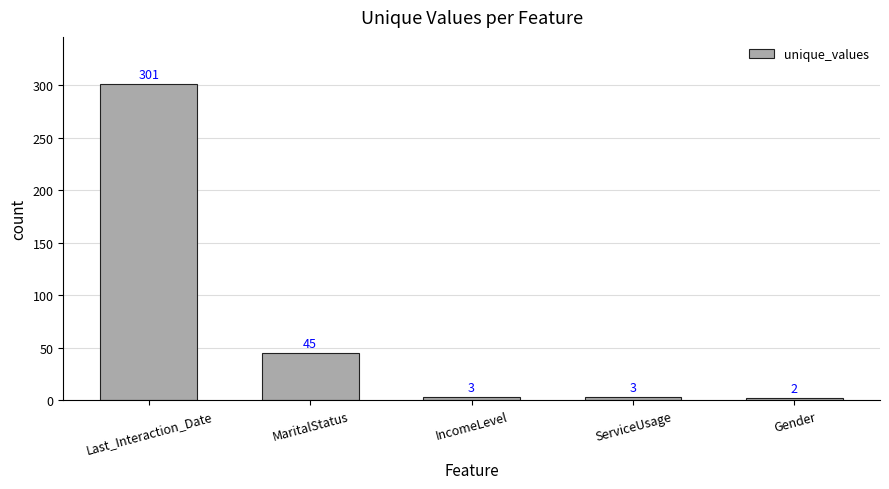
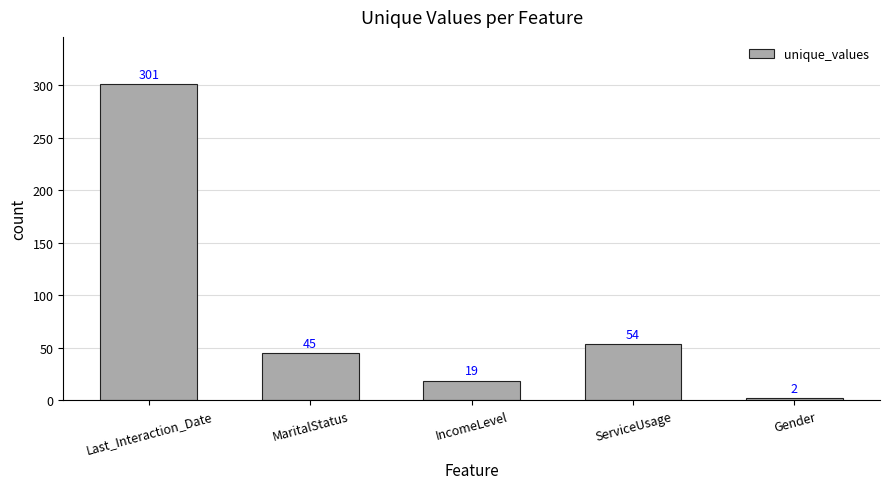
  {
    "Last_Interaction_Date": 301,
    "MaritalStatus": 45,
-   "IncomeLevel": 3,
-   "ServiceUsage": 3,
+   "IncomeLevel": 19,
+   "ServiceUsage": 54,
    "Gender": 2
  }
